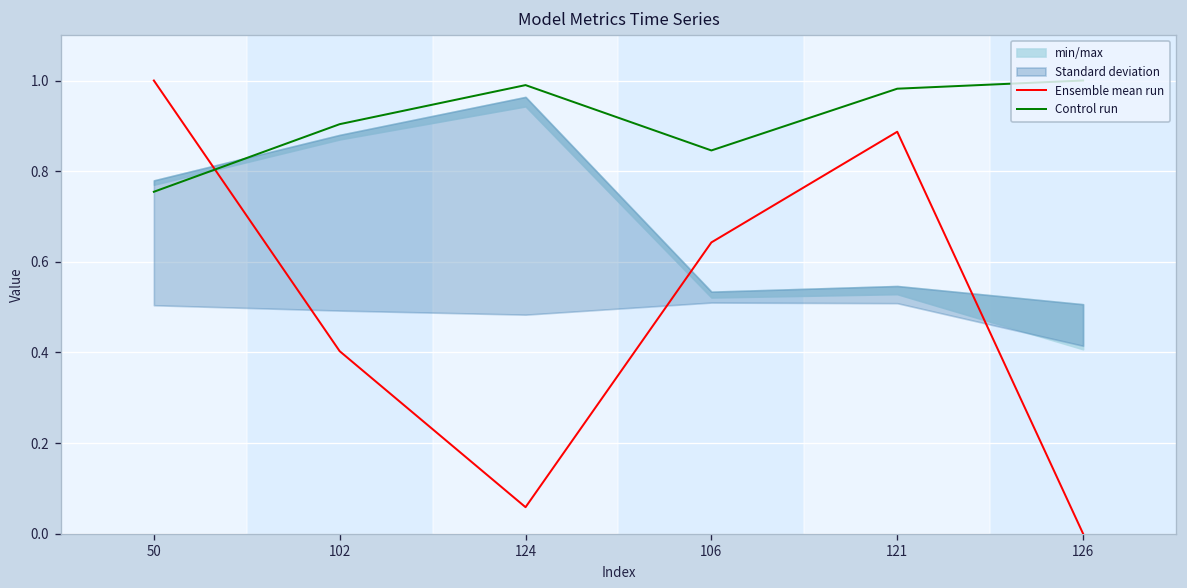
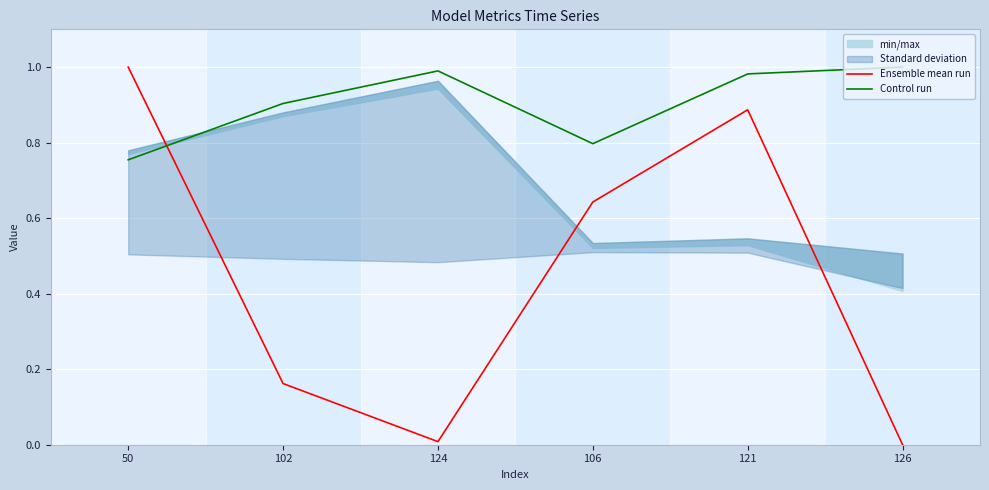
  {
    "Ensemble mean run": {
      "50": 1.00,
-     "102": 0.40,
-     "124": 0.06,
+     "102": 0.16,
+     "124": 0.01,
      "106": 0.64,
      "121": 0.89,
      "126": 0.00
    },
    "Control run": {
      "50": 0.75,
      "102": 0.90,
      "124": 0.99,
-     "106": 0.85,
+     "106": 0.80,
      "121": 0.98
    }
  }
